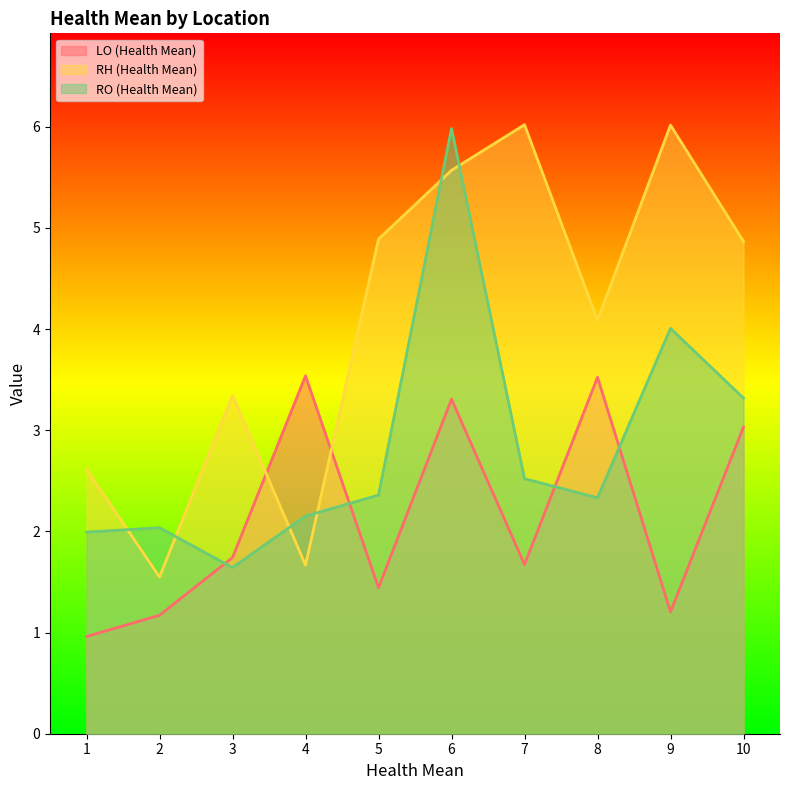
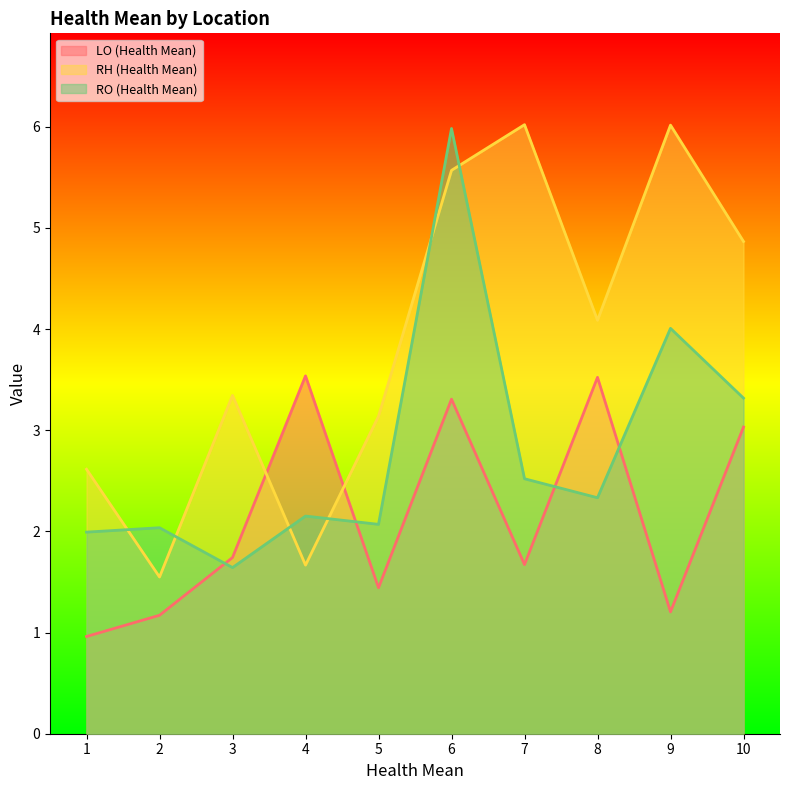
  {
    "LO (Health Mean)": {
      "1": 0.96,
      "2": 1.17,
      "3": 1.74,
      "4": 3.54,
      "5": 1.44,
      "6": 3.31,
      "7": 1.67,
      "8": 3.52,
      "9": 1.20,
      "10": 3.03
    },
    "RH (Health Mean)": {
      "1": 2.61,
      "2": 1.55,
      "3": 3.34,
      "4": 1.67,
-     "5": 4.89,
+     "5": 3.14,
      "6": 5.57,
      "7": 6.02,
      "8": 4.09,
      "9": 6.02,
      "10": 4.87
    },
    "RO (Health Mean)": {
      "1": 1.99,
      "2": 2.04,
      "3": 1.64,
      "4": 2.15,
-     "5": 2.36,
+     "5": 2.07,
      "6": 5.98,
      "7": 2.52,
      "8": 2.33,
      "9": 4.01,
      "10": 3.32
    }
  }
